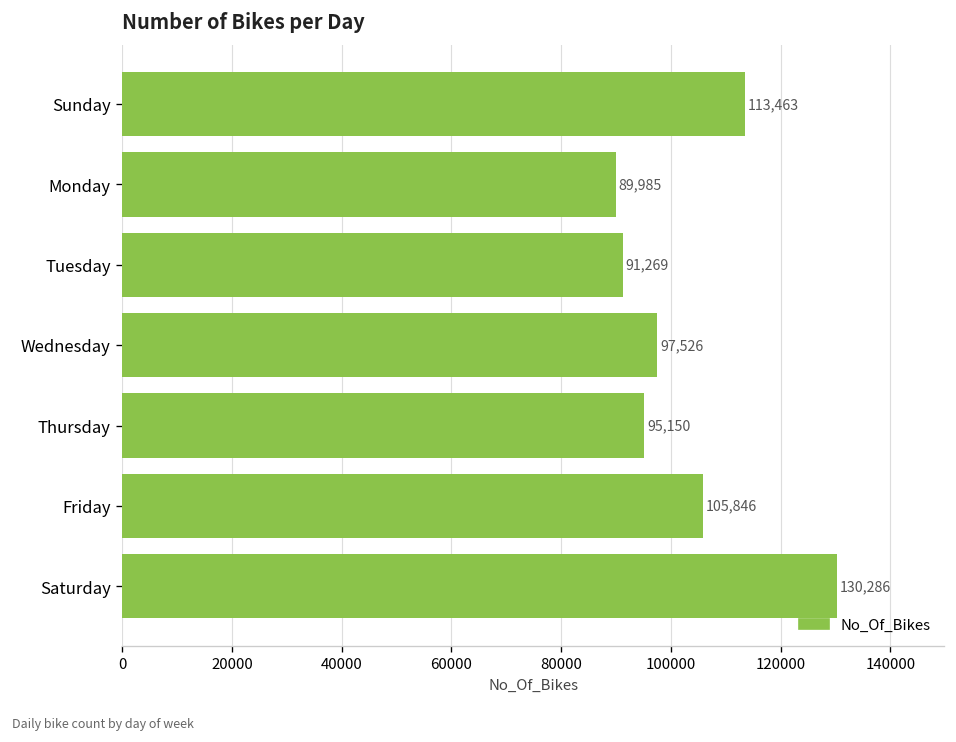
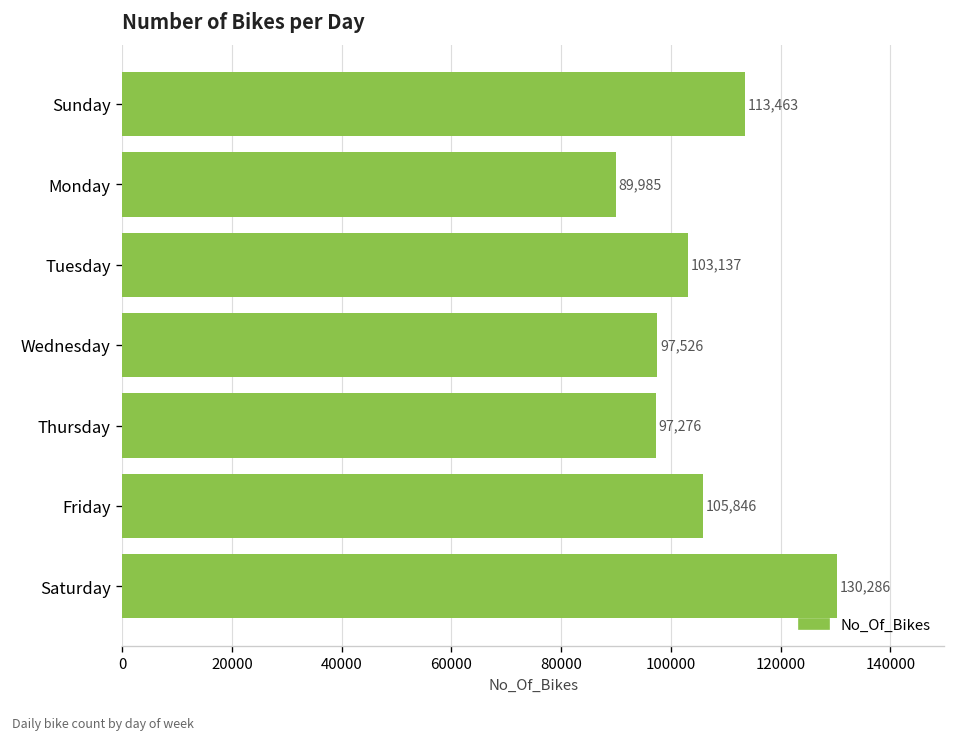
  {
    "Sunday": "113,463",
    "Monday": "89,985",
-   "Tuesday": "91,269",
+   "Tuesday": "103,137",
    "Wednesday": "97,526",
-   "Thursday": "95,150",
+   "Thursday": "97,276",
    "Friday": "105,846",
    "Saturday": "130,286"
  }
